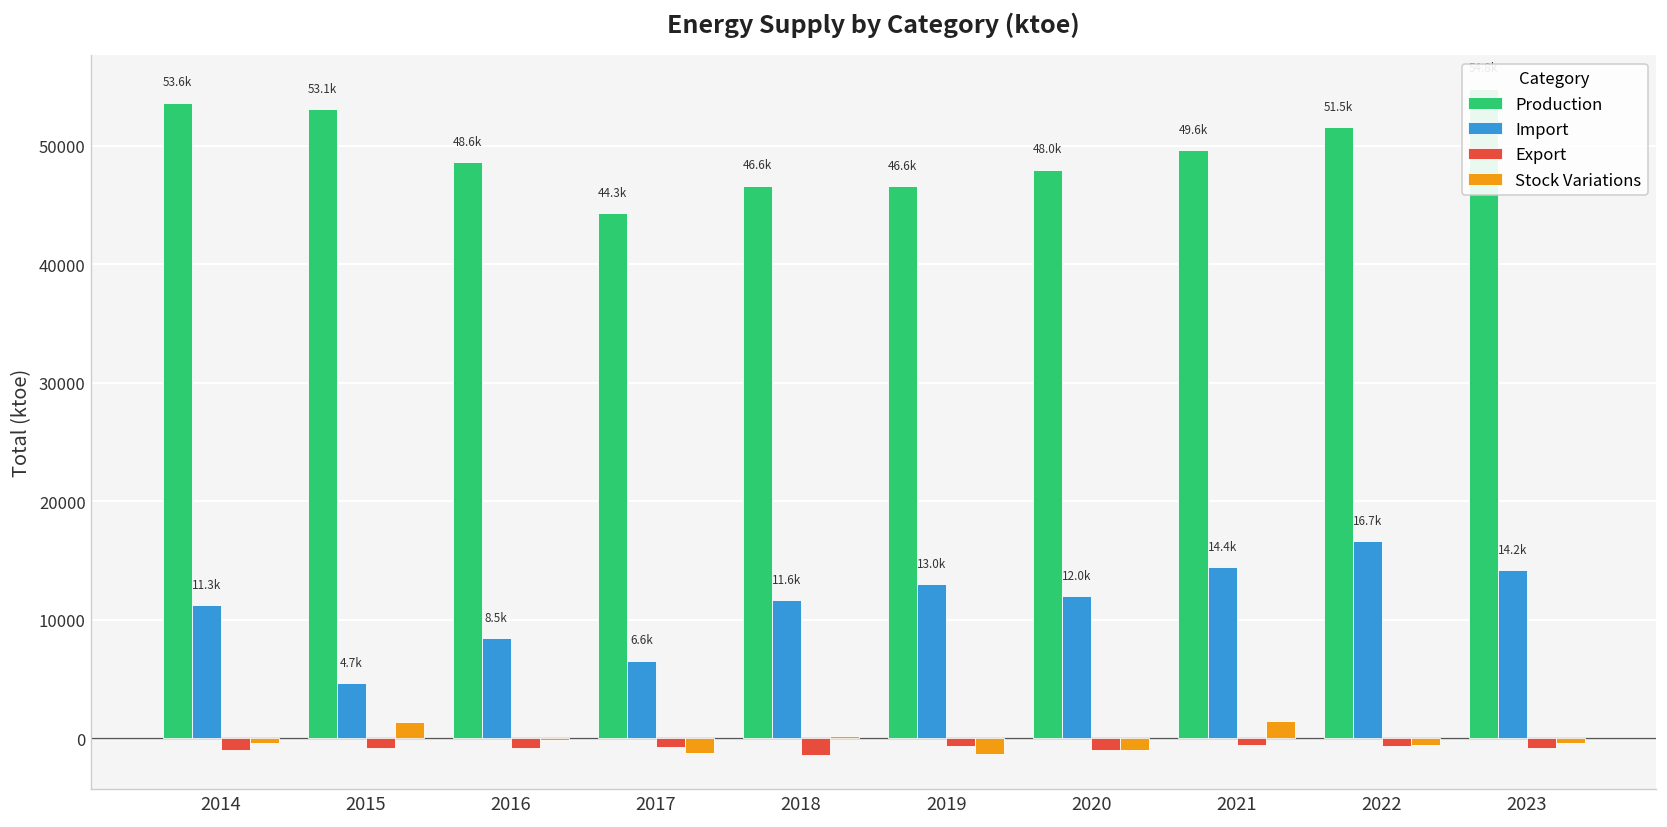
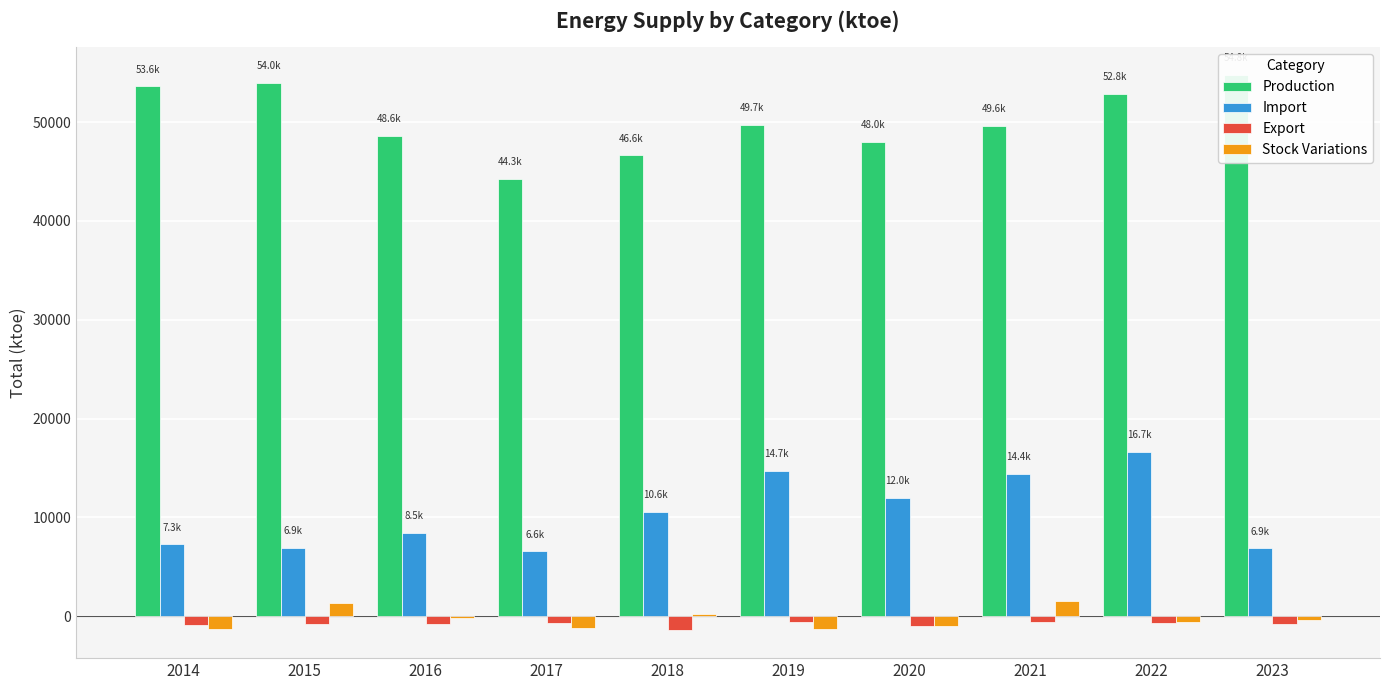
  {
    "Production": {
      "2014": "53.6k",
-     "2015": "53.1k",
+     "2015": "54.0k",
      "2016": "48.6k",
      "2017": "44.3k",
      "2018": "46.6k",
-     "2019": "46.6k",
+     "2019": "49.7k",
      "2020": "48.0k",
      "2021": "49.6k",
-     "2022": "51.5k"
+     "2022": "52.8k"
    },
    "Import": {
-     "2014": "11.3k",
-     "2015": "4.7k",
+     "2014": "7.3k",
+     "2015": "6.9k",
      "2016": "8.5k",
      "2017": "6.6k",
-     "2018": "11.6k",
-     "2019": "13.0k",
+     "2018": "10.6k",
+     "2019": "14.7k",
      "2020": "12.0k",
      "2021": "14.4k",
      "2022": "16.7k",
-     "2023": "14.2k"
+     "2023": "6.9k"
    },
    "Export": {
      "2014": "-1000",
      "2015": "-1000",
      "2016": "-1000",
      "2017": "-1000",
      "2018": "-1000",
      "2019": "-1000",
      "2020": "-1000",
      "2021": "-1000",
      "2022": "-1000",
      "2023": "-1000"
    },
    "Stock Variations": {
-     "2014": "0",
+     "2014": "-1000",
      "2015": "1000",
      "2017": "-1000",
      "2019": "-1000",
      "2020": "-1000",
      "2021": "2000",
      "2022": "-1000",
      "2023": "0"
    }
  }
